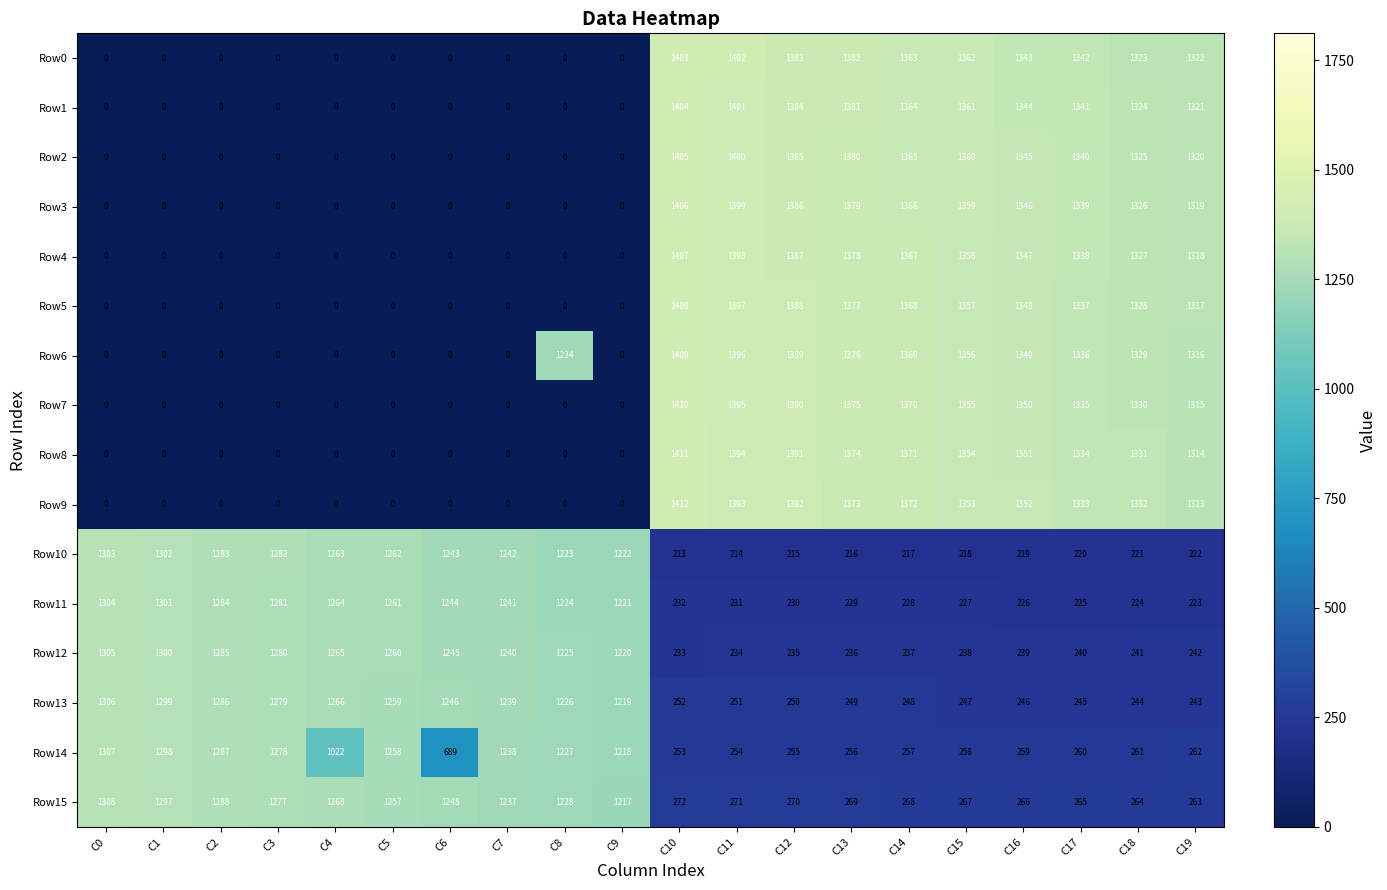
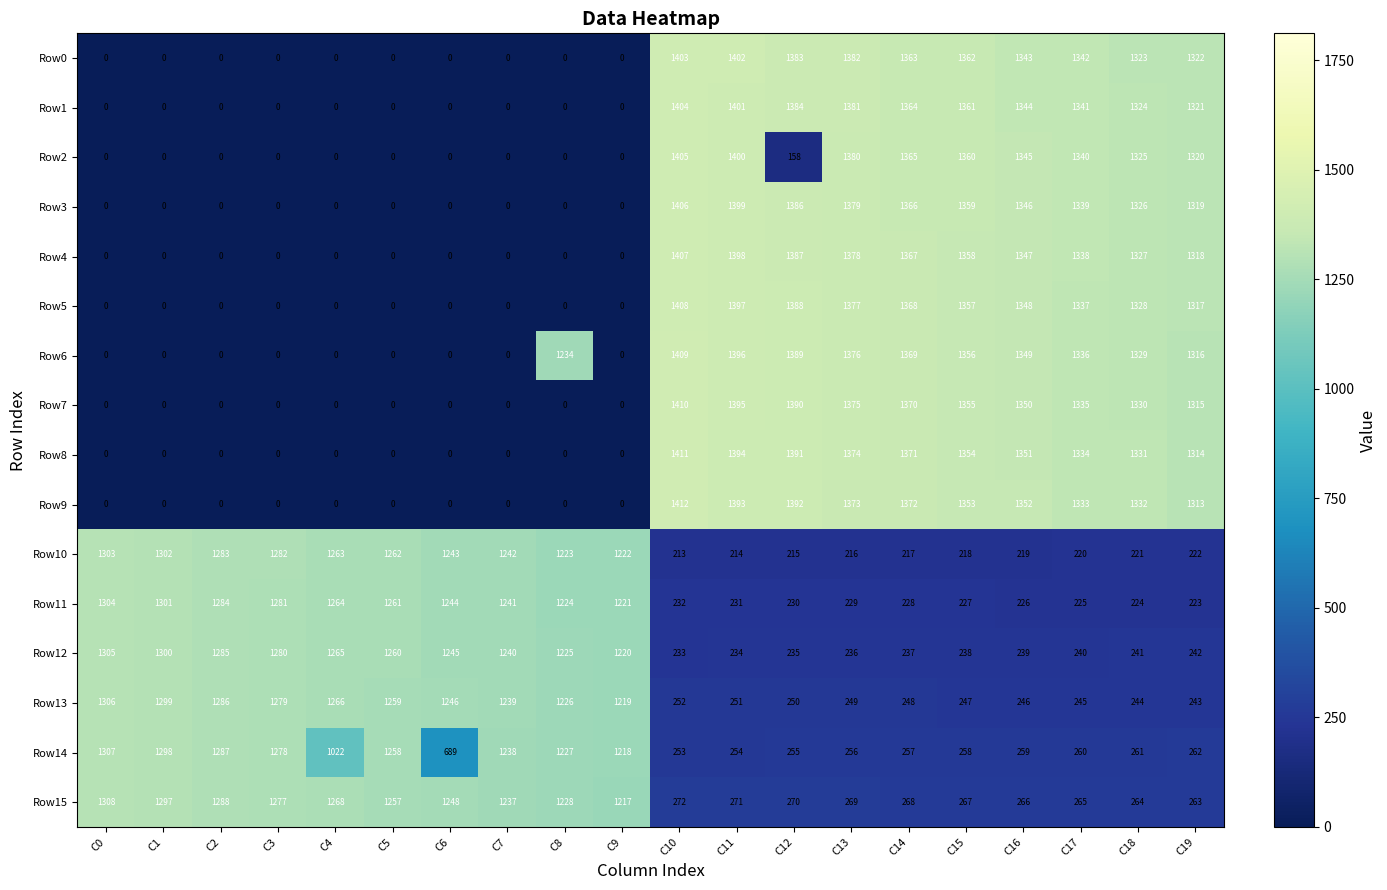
  {
    "Row2": {
      "C0": 0,
      "C1": 0,
      "C2": 0,
      "C3": 0,
      "C4": 0,
      "C5": 0,
      "C6": 0,
      "C7": 0,
      "C8": 0,
      "C9": 0,
      "C10": 1405,
      "C11": 1400,
-     "C12": 1385,
+     "C12": 158,
      "C13": 1380,
      "C14": 1365,
      "C15": 1360,
      "C16": 1345,
      "C17": 1340,
      "C18": 1325,
      "C19": 1320
    }
  }
